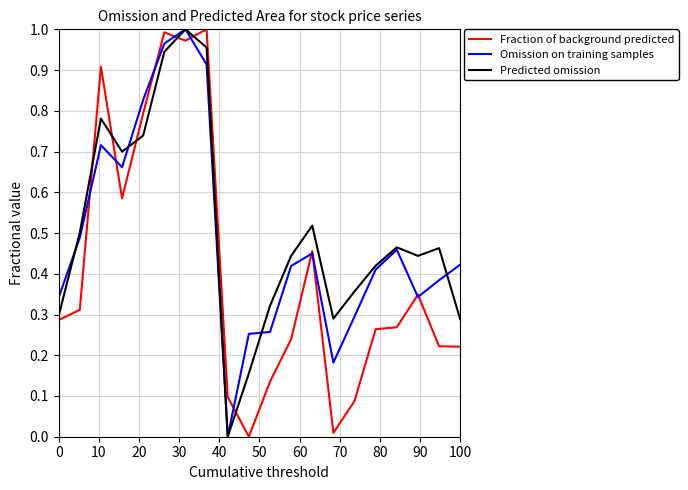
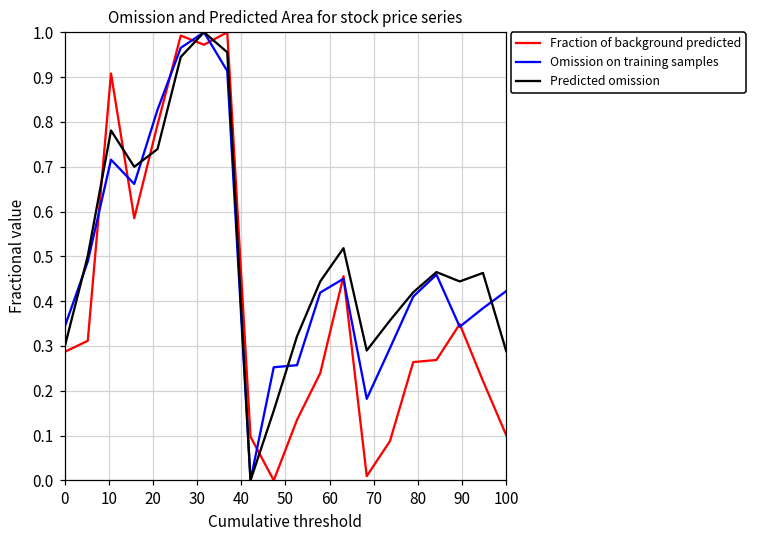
  {
    "Fraction of background predicted": {
      "0": 0.29,
-     "100": 0.22
+     "100": 0.10
    },
    "Omission on training samples": {
      "0": 0.34,
      "100": 0.42
    },
    "Predicted omission": {
      "0": 0.30,
      "100": 0.29
    }
  }
